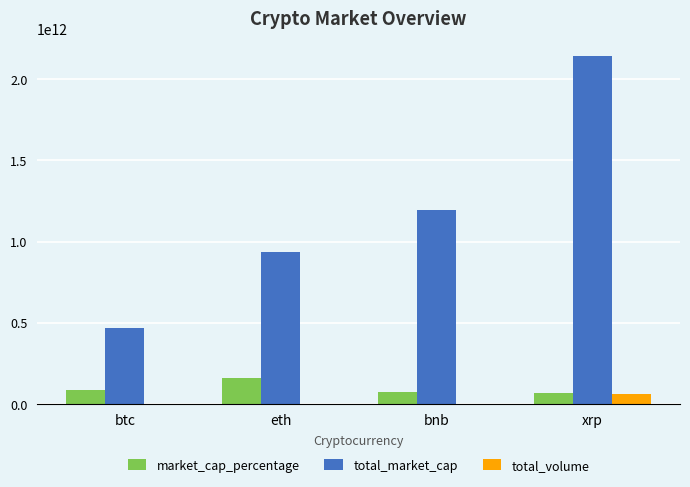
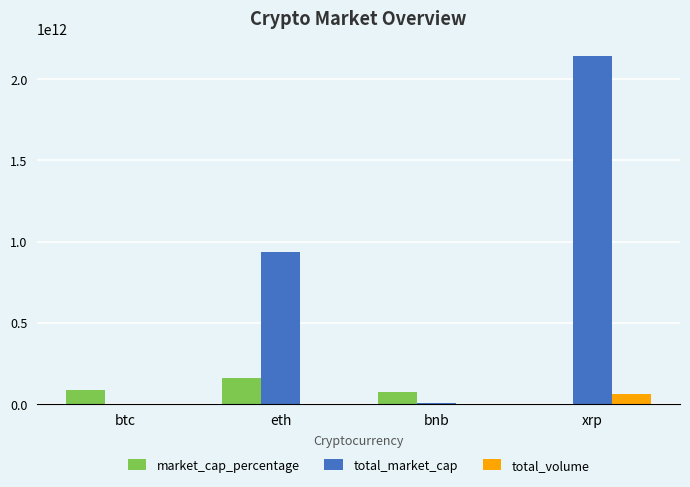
  {
    "market_cap_percentage": {
      "btc": 80000000000,
      "eth": 160000000000,
      "bnb": 80000000000,
-     "xrp": 70000000000
+     "xrp": 0
    },
    "total_market_cap": {
-     "btc": 470000000000,
+     "btc": 0,
      "eth": 940000000000,
-     "bnb": 1200000000000,
+     "bnb": 10000000000,
      "xrp": 2150000000000
    },
    "total_volume": {
      "xrp": 60000000000
    }
  }
